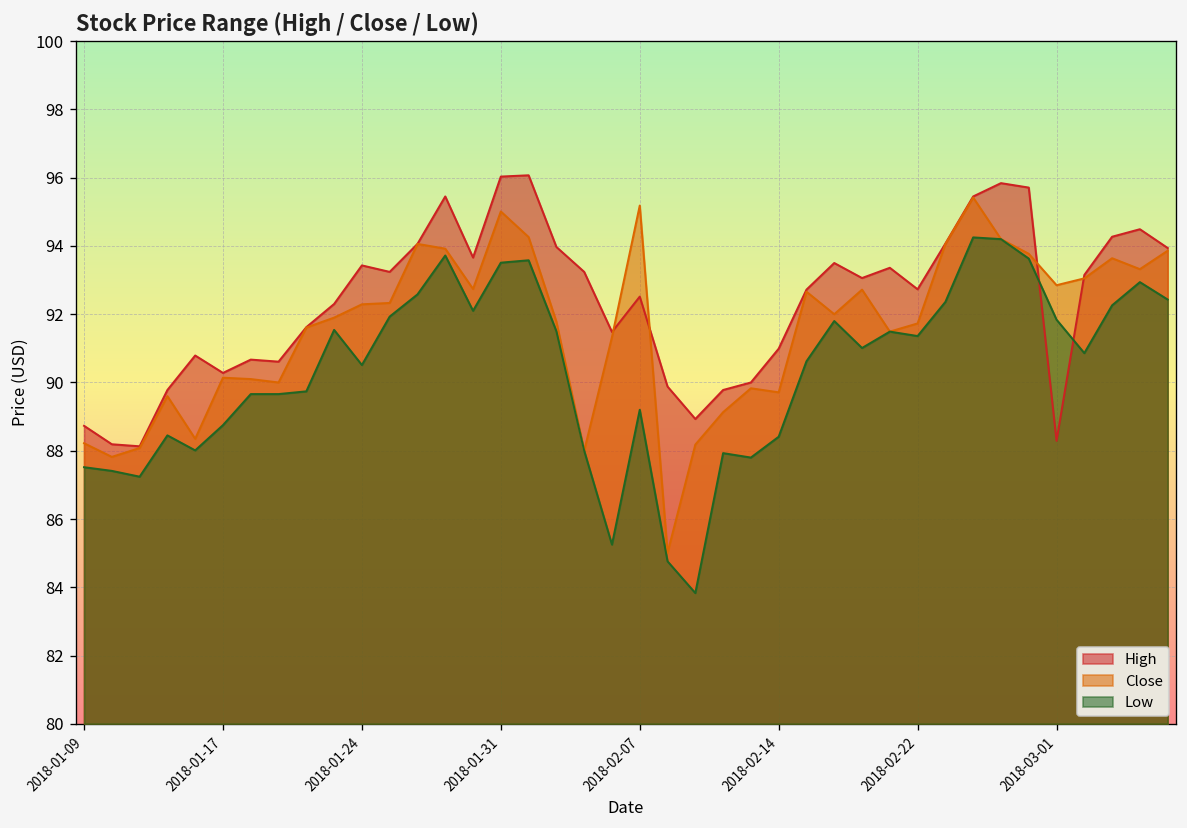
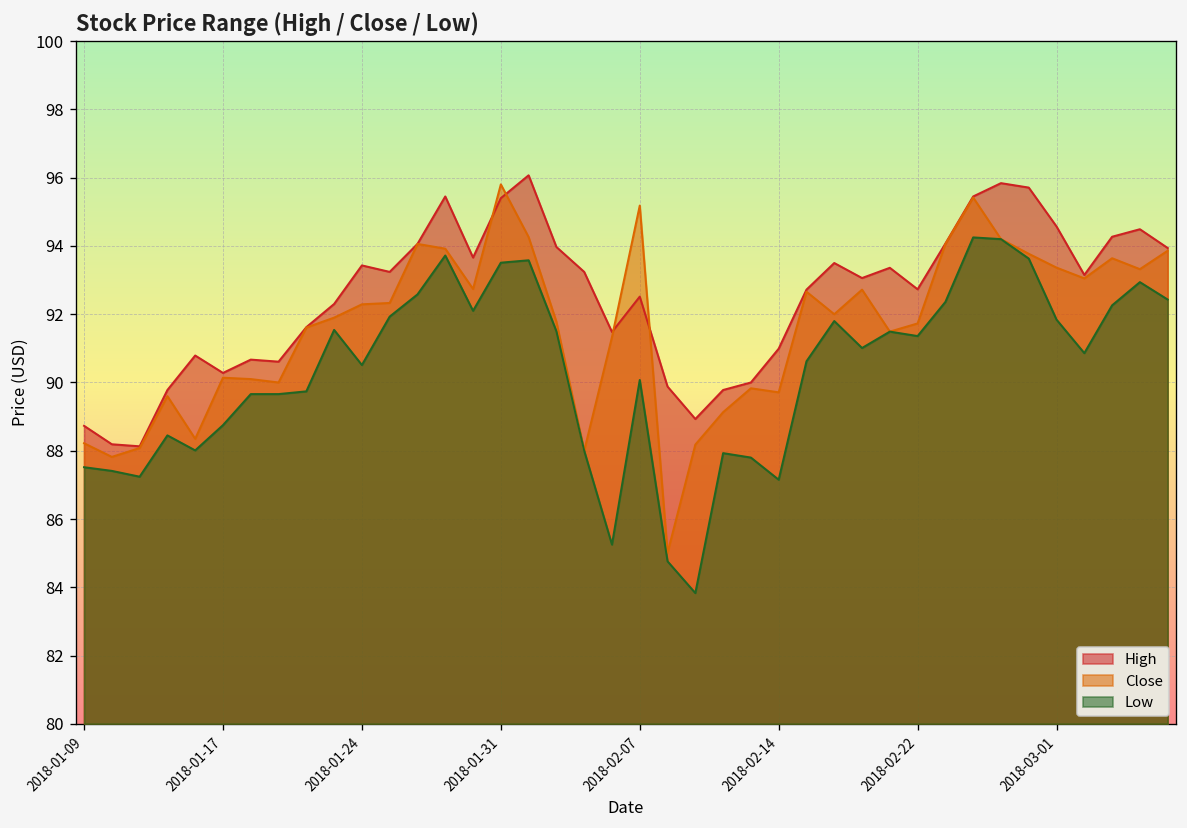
  {
    "High": {
      "2018-01-09": 88.7,
      "2018-01-17": 90.3,
      "2018-01-24": 93.4,
-     "2018-01-31": 96.0,
+     "2018-01-31": 95.4,
      "2018-02-07": 92.5,
      "2018-02-14": 91.0,
      "2018-02-22": 92.7,
-     "2018-03-01": 88.3
+     "2018-03-01": 94.6
    },
    "Close": {
      "2018-01-09": 88.2,
      "2018-01-17": 90.1,
      "2018-01-24": 92.3,
-     "2018-01-31": 95.0,
+     "2018-01-31": 95.8,
      "2018-02-07": 95.2,
      "2018-02-14": 89.7,
      "2018-02-22": 91.7,
-     "2018-03-01": 92.8
+     "2018-03-01": 93.4
    },
    "Low": {
      "2018-01-09": 87.5,
      "2018-01-17": 88.8,
      "2018-01-24": 90.5,
      "2018-01-31": 93.5,
-     "2018-02-07": 89.2,
-     "2018-02-14": 88.4,
+     "2018-02-07": 90.1,
+     "2018-02-14": 87.2,
      "2018-02-22": 91.4,
      "2018-03-01": 91.8
    }
  }
